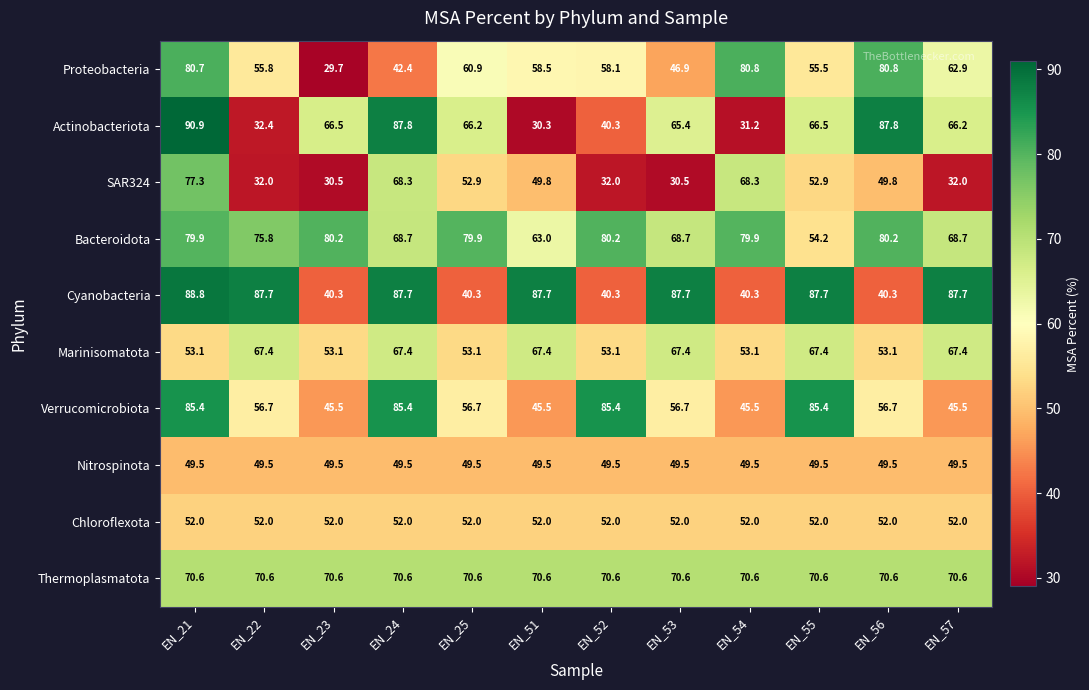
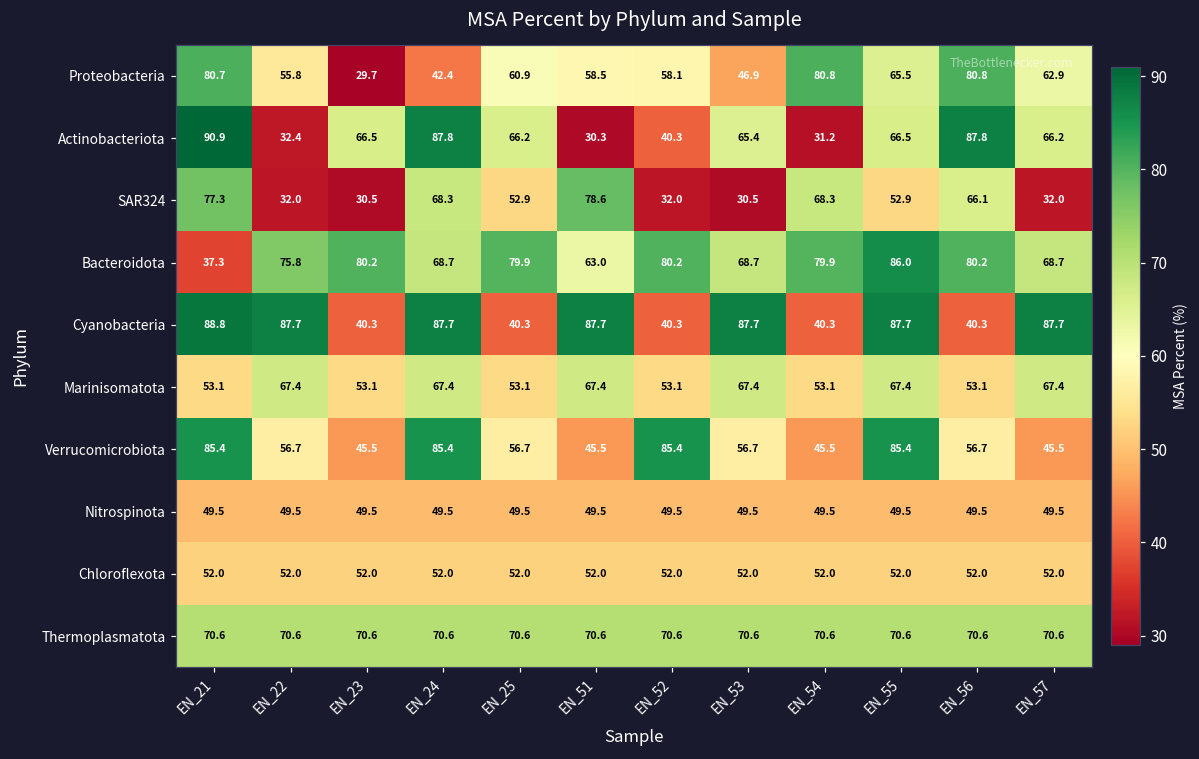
  {
    "Proteobacteria": {
      "EN_21": 80.7,
      "EN_22": 55.8,
      "EN_23": 29.7,
      "EN_24": 42.4,
      "EN_25": 60.9,
      "EN_51": 58.5,
      "EN_52": 58.1,
      "EN_53": 46.9,
      "EN_54": 80.8,
-     "EN_55": 55.5,
+     "EN_55": 65.5,
      "EN_57": 62.9
    },
    "Actinobacteriota": {
      "EN_21": 90.9,
      "EN_22": 32.4,
      "EN_23": 66.5,
      "EN_24": 87.8,
      "EN_25": 66.2,
      "EN_51": 30.3,
      "EN_52": 40.3,
      "EN_53": 65.4,
      "EN_54": 31.2,
      "EN_55": 66.5,
      "EN_56": 87.8,
      "EN_57": 66.2
    },
    "SAR324": {
      "EN_21": 77.3,
      "EN_22": 32.0,
      "EN_23": 30.5,
      "EN_24": 68.3,
      "EN_25": 52.9,
-     "EN_51": 49.8,
+     "EN_51": 78.6,
      "EN_52": 32.0,
      "EN_53": 30.5,
      "EN_54": 68.3,
      "EN_55": 52.9,
-     "EN_56": 49.8,
+     "EN_56": 66.1,
      "EN_57": 32.0
    },
    "Bacteroidota": {
-     "EN_21": 79.9,
+     "EN_21": 37.3,
      "EN_22": 75.8,
      "EN_23": 80.2,
      "EN_24": 68.7,
      "EN_25": 79.9,
      "EN_51": 63.0,
      "EN_52": 80.2,
      "EN_53": 68.7,
      "EN_54": 79.9,
-     "EN_55": 54.2,
+     "EN_55": 86.0,
      "EN_56": 80.2,
      "EN_57": 68.7
    },
    "Cyanobacteria": {
      "EN_21": 88.8,
      "EN_22": 87.7,
      "EN_23": 40.3,
      "EN_24": 87.7,
      "EN_25": 40.3,
      "EN_51": 87.7,
      "EN_52": 40.3,
      "EN_53": 87.7,
      "EN_54": 40.3,
      "EN_55": 87.7,
      "EN_56": 40.3,
      "EN_57": 87.7
    },
    "Marinisomatota": {
      "EN_21": 53.1,
      "EN_22": 67.4,
      "EN_23": 53.1,
      "EN_24": 67.4,
      "EN_25": 53.1,
      "EN_51": 67.4,
      "EN_52": 53.1,
      "EN_53": 67.4,
      "EN_54": 53.1,
      "EN_55": 67.4,
      "EN_56": 53.1,
      "EN_57": 67.4
    },
    "Verrucomicrobiota": {
      "EN_21": 85.4,
      "EN_22": 56.7,
      "EN_23": 45.5,
      "EN_24": 85.4,
      "EN_25": 56.7,
      "EN_51": 45.5,
      "EN_52": 85.4,
      "EN_53": 56.7,
      "EN_54": 45.5,
      "EN_55": 85.4,
      "EN_56": 56.7,
      "EN_57": 45.5
    },
    "Nitrospinota": {
      "EN_21": 49.5,
      "EN_22": 49.5,
      "EN_23": 49.5,
      "EN_24": 49.5,
      "EN_25": 49.5,
      "EN_51": 49.5,
      "EN_52": 49.5,
      "EN_53": 49.5,
      "EN_54": 49.5,
      "EN_55": 49.5,
      "EN_56": 49.5,
      "EN_57": 49.5
    },
    "Chloroflexota": {
      "EN_21": 52.0,
      "EN_22": 52.0,
      "EN_23": 52.0,
      "EN_24": 52.0,
      "EN_25": 52.0,
      "EN_51": 52.0,
      "EN_52": 52.0,
      "EN_53": 52.0,
      "EN_54": 52.0,
      "EN_55": 52.0,
      "EN_56": 52.0,
      "EN_57": 52.0
    },
    "Thermoplasmatota": {
      "EN_21": 70.6,
      "EN_22": 70.6,
      "EN_23": 70.6,
      "EN_24": 70.6,
      "EN_25": 70.6,
      "EN_51": 70.6,
      "EN_52": 70.6,
      "EN_53": 70.6,
      "EN_54": 70.6,
      "EN_55": 70.6,
      "EN_56": 70.6,
      "EN_57": 70.6
    }
  }
